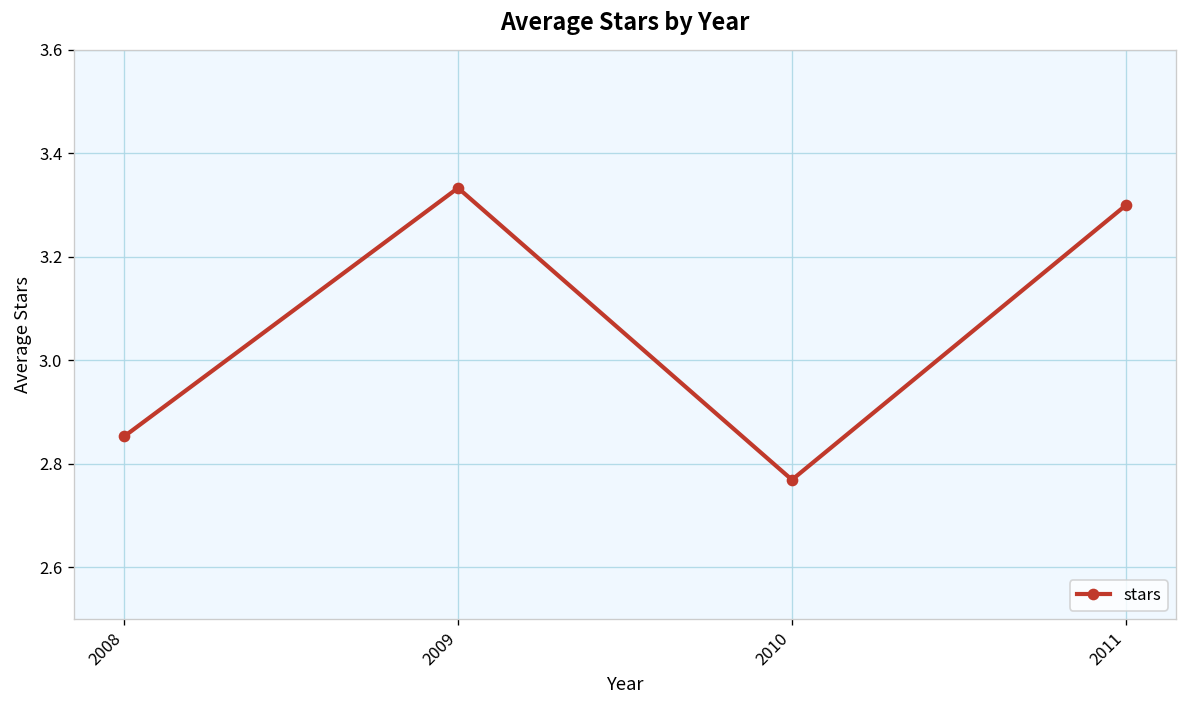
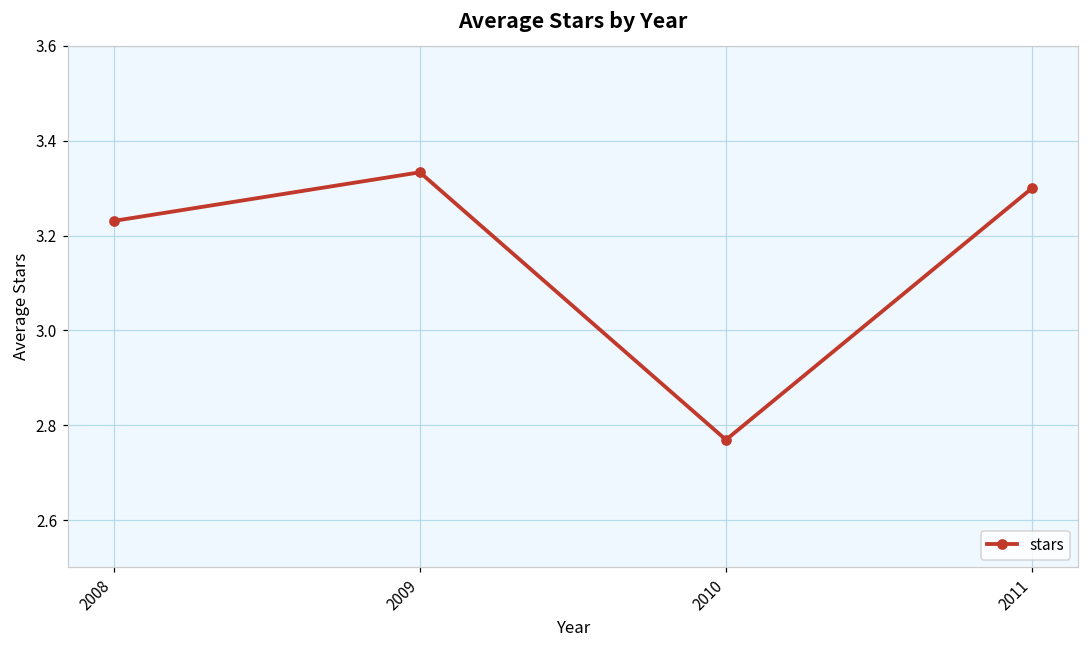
  {
-   "2008": 2.85,
+   "2008": 3.23,
    "2009": 3.33,
    "2010": 2.77,
    "2011": 3.30
  }
